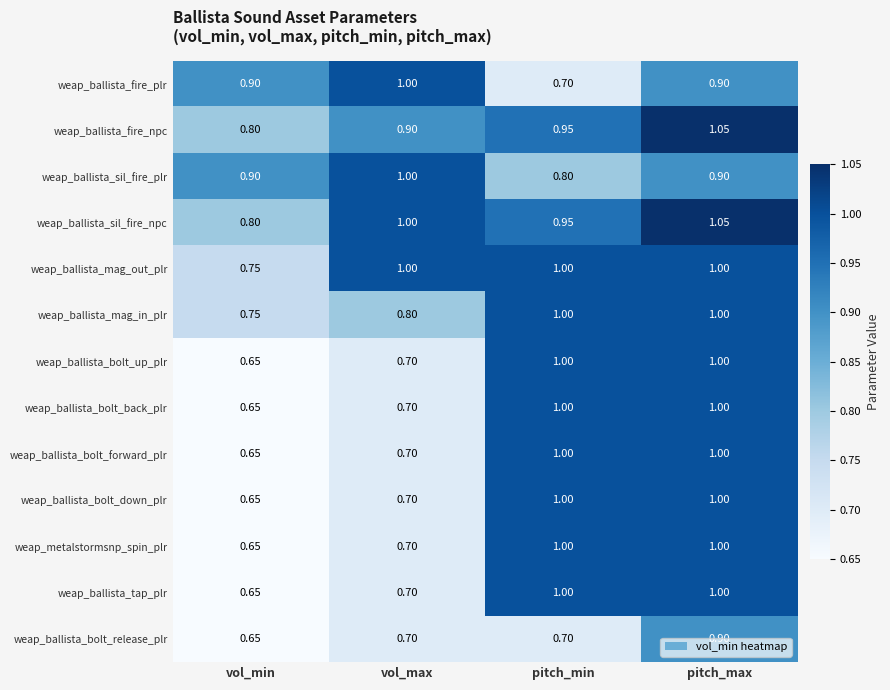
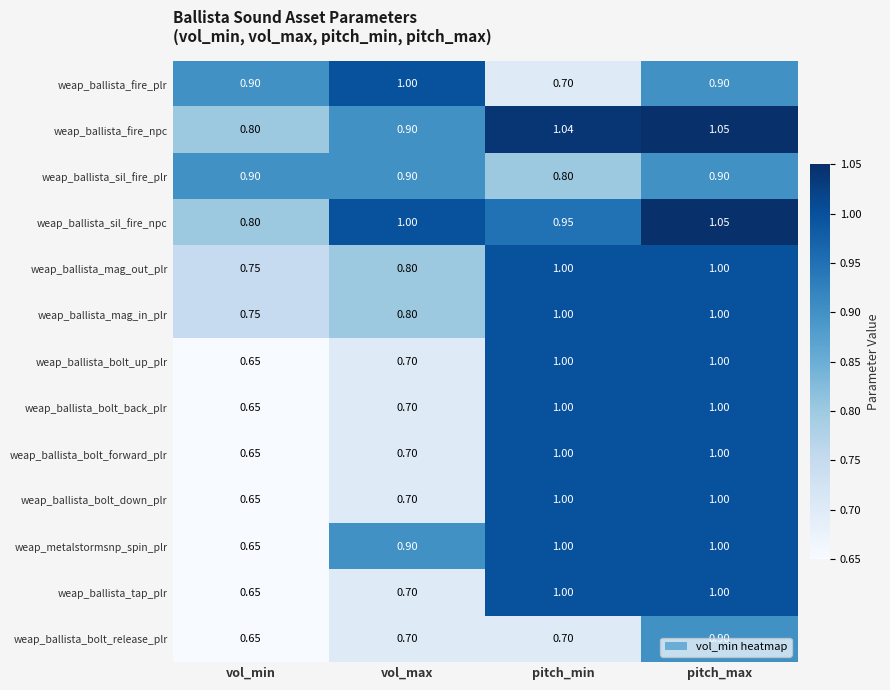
  {
    "weap_ballista_fire_plr": {
      "vol_min": 0.90,
      "vol_max": 1.00,
      "pitch_min": 0.70,
      "pitch_max": 0.90
    },
    "weap_ballista_fire_npc": {
      "vol_min": 0.80,
      "vol_max": 0.90,
-     "pitch_min": 0.95,
+     "pitch_min": 1.04,
      "pitch_max": 1.05
    },
    "weap_ballista_sil_fire_plr": {
      "vol_min": 0.90,
-     "vol_max": 1.00,
+     "vol_max": 0.90,
      "pitch_min": 0.80,
      "pitch_max": 0.90
    },
    "weap_ballista_sil_fire_npc": {
      "vol_min": 0.80,
      "vol_max": 1.00,
      "pitch_min": 0.95,
      "pitch_max": 1.05
    },
    "weap_ballista_mag_out_plr": {
      "vol_min": 0.75,
-     "vol_max": 1.00,
+     "vol_max": 0.80,
      "pitch_min": 1.00,
      "pitch_max": 1.00
    },
    "weap_ballista_mag_in_plr": {
      "vol_min": 0.75,
      "vol_max": 0.80,
      "pitch_min": 1.00,
      "pitch_max": 1.00
    },
    "weap_ballista_bolt_up_plr": {
      "vol_min": 0.65,
      "vol_max": 0.70,
      "pitch_min": 1.00,
      "pitch_max": 1.00
    },
    "weap_ballista_bolt_back_plr": {
      "vol_min": 0.65,
      "vol_max": 0.70,
      "pitch_min": 1.00,
      "pitch_max": 1.00
    },
    "weap_ballista_bolt_forward_plr": {
      "vol_min": 0.65,
      "vol_max": 0.70,
      "pitch_min": 1.00,
      "pitch_max": 1.00
    },
    "weap_ballista_bolt_down_plr": {
      "vol_min": 0.65,
      "vol_max": 0.70,
      "pitch_min": 1.00,
      "pitch_max": 1.00
    },
    "weap_metalstormsnp_spin_plr": {
      "vol_min": 0.65,
-     "vol_max": 0.70,
+     "vol_max": 0.90,
      "pitch_min": 1.00,
      "pitch_max": 1.00
    },
    "weap_ballista_tap_plr": {
      "vol_min": 0.65,
      "vol_max": 0.70,
      "pitch_min": 1.00,
      "pitch_max": 1.00
    },
    "weap_ballista_bolt_release_plr": {
      "vol_min": 0.65,
      "vol_max": 0.70,
      "pitch_min": 0.70
    }
  }
